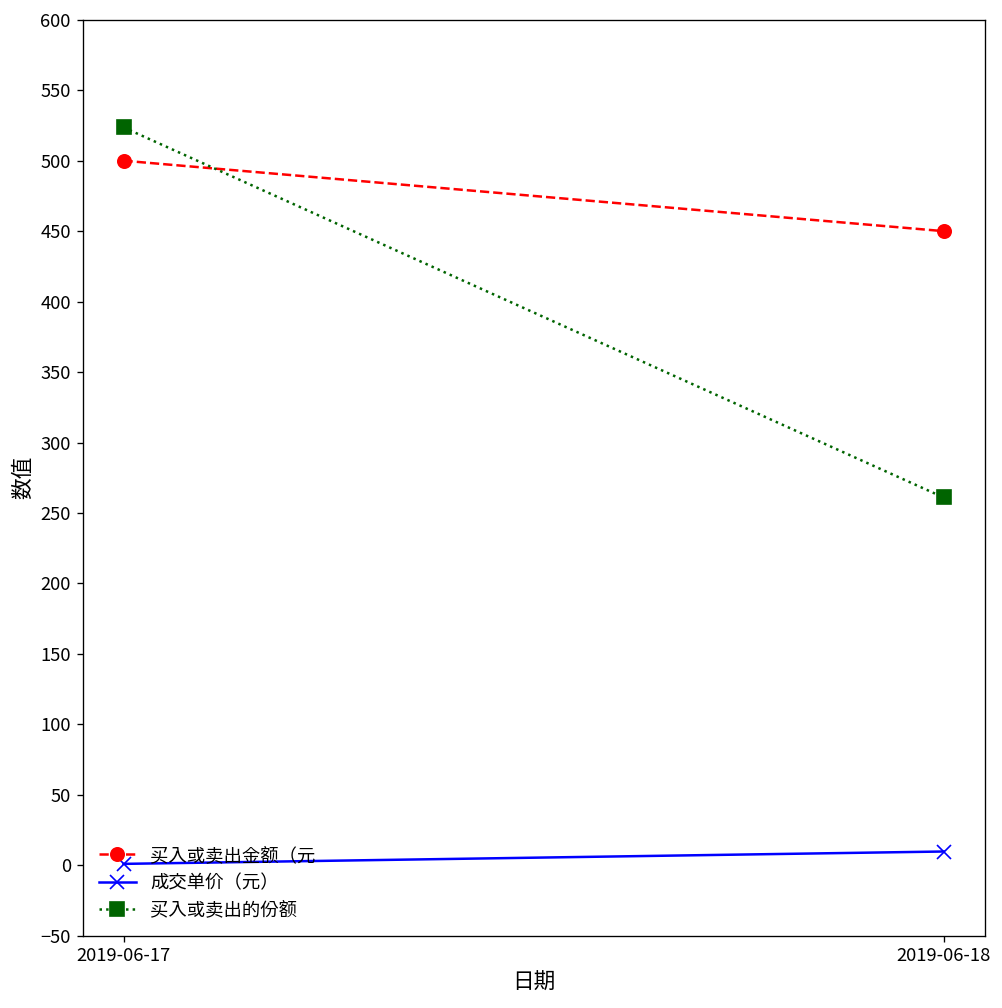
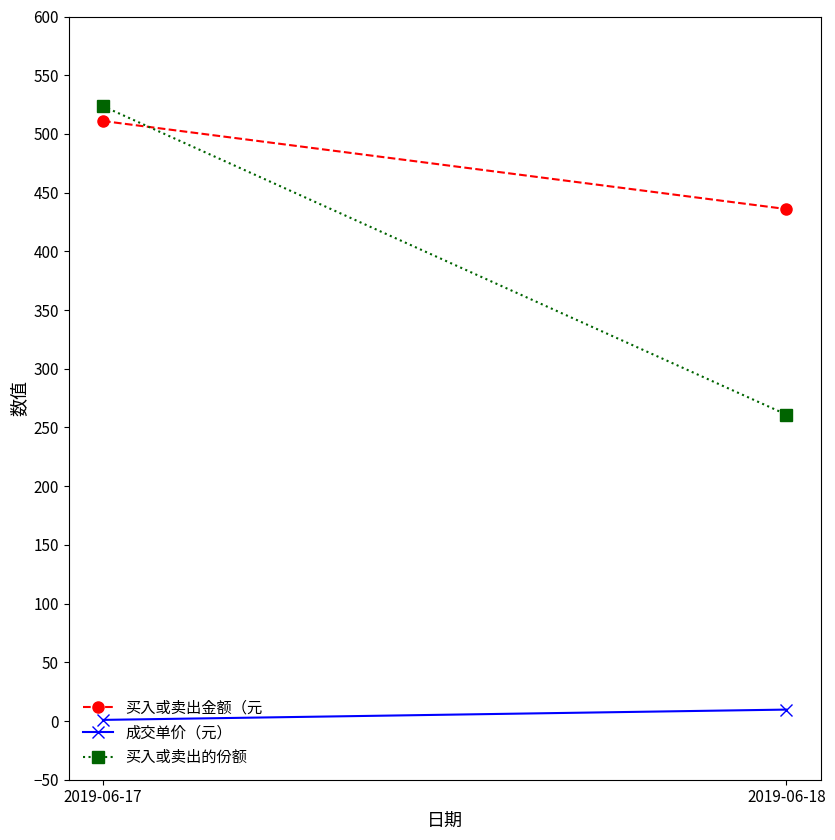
  {
    "买入或卖出金额（元": {
-     "2019-06-17": 500,
-     "2019-06-18": 450
+     "2019-06-17": 511,
+     "2019-06-18": 436
    },
    "成交单价（元）": {
      "2019-06-17": 1,
      "2019-06-18": 10
    },
    "买入或卖出的份额": {
      "2019-06-17": 524,
      "2019-06-18": 261
    }
  }
